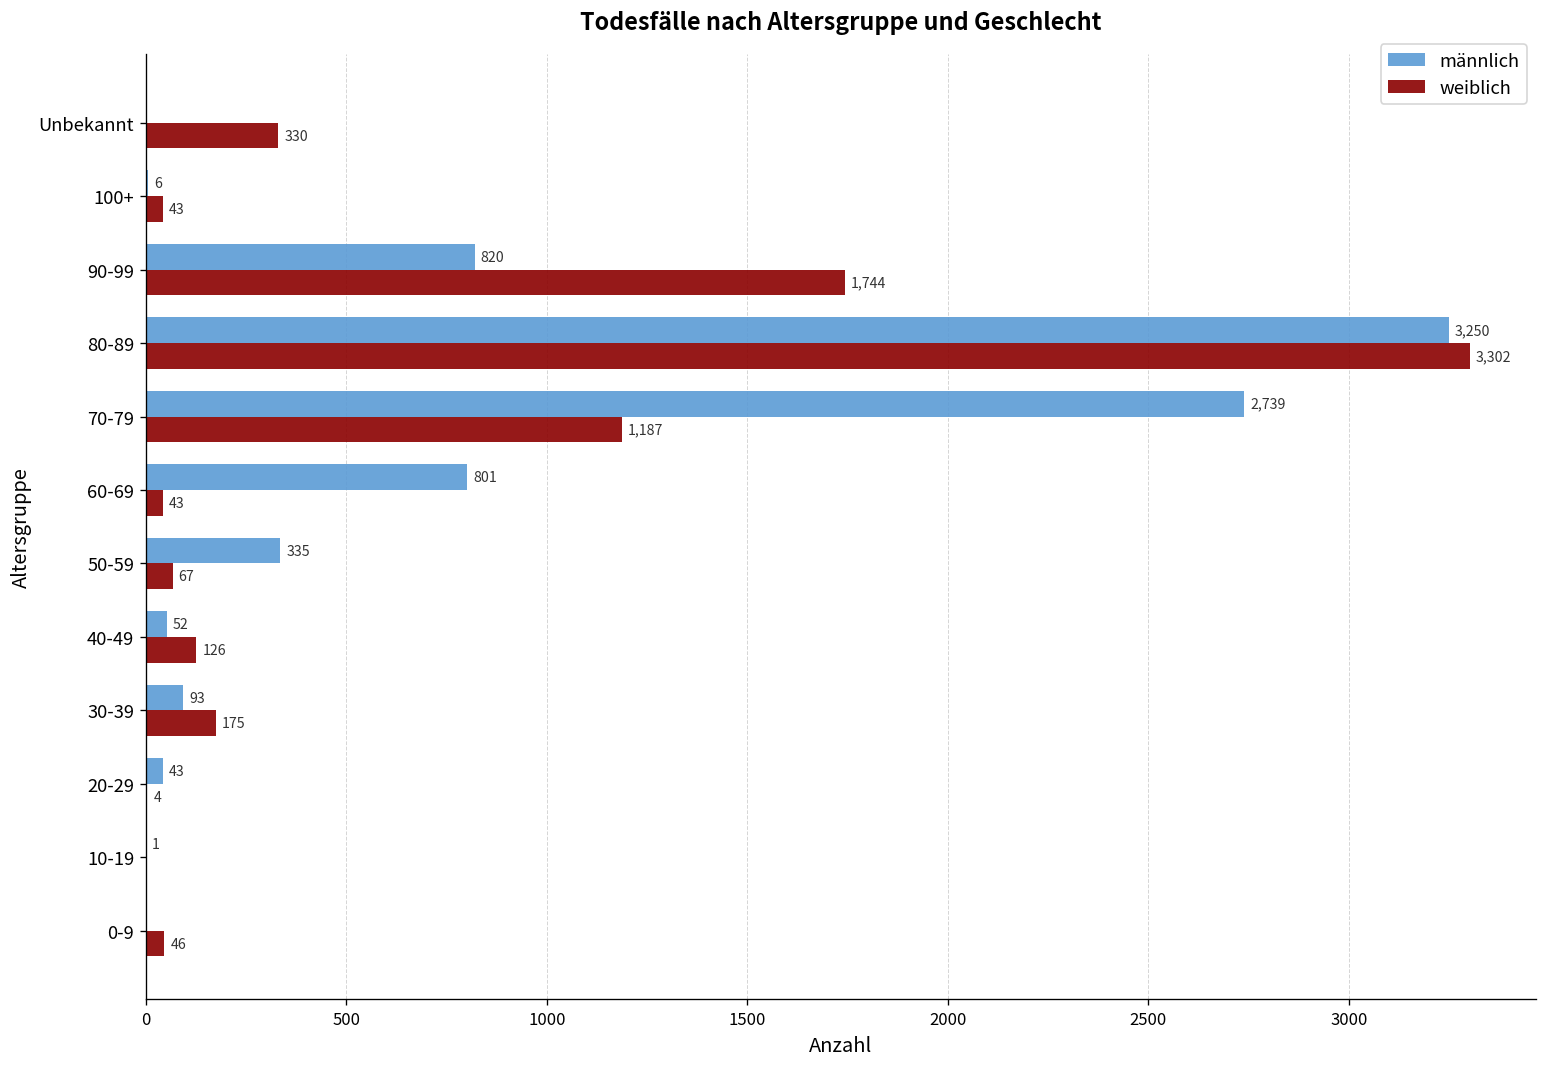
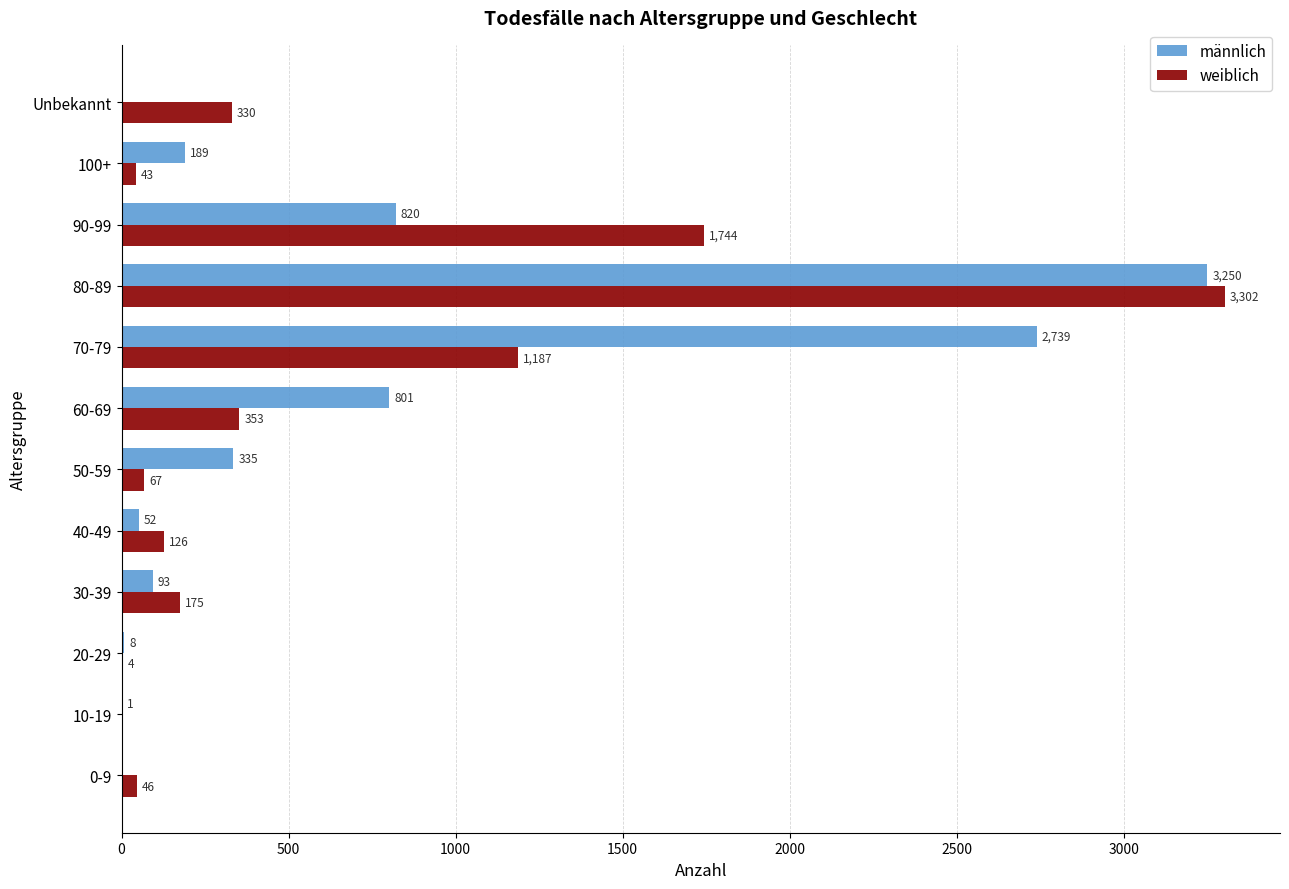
  {
    "männlich": {
-     "100+": "6",
+     "100+": "189",
      "90-99": "820",
      "80-89": "3,250",
      "70-79": "2,739",
      "60-69": "801",
      "50-59": "335",
      "40-49": "52",
      "30-39": "93",
-     "20-29": "43",
+     "20-29": "8",
      "10-19": "1"
    },
    "weiblich": {
      "Unbekannt": "330",
      "100+": "43",
      "90-99": "1,744",
      "80-89": "3,302",
      "70-79": "1,187",
-     "60-69": "43",
+     "60-69": "353",
      "50-59": "67",
      "40-49": "126",
      "30-39": "175",
      "20-29": "4",
      "0-9": "46"
    }
  }
